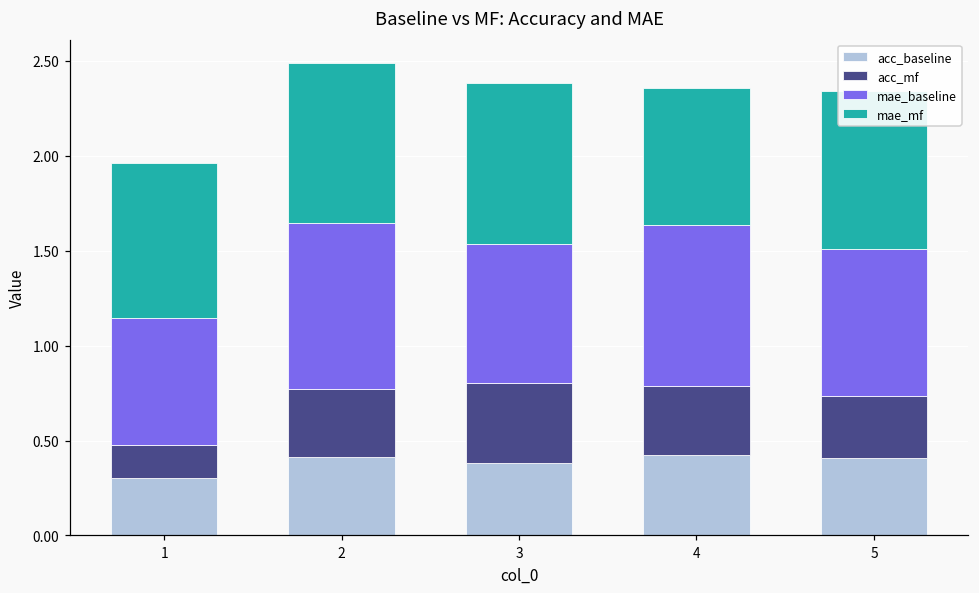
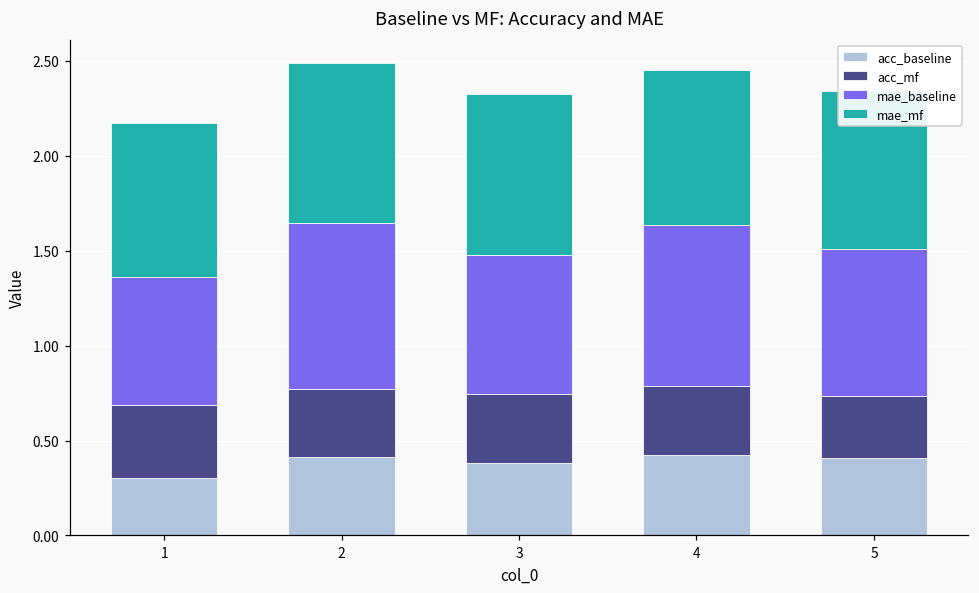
  {
    "acc_baseline": {
      "1": 0.30,
      "2": 0.42,
      "3": 0.38,
      "4": 0.42,
      "5": 0.41
    },
    "acc_mf": {
-     "1": 0.17,
+     "1": 0.39,
      "2": 0.36,
-     "3": 0.42,
+     "3": 0.36,
      "4": 0.36,
      "5": 0.33
    },
    "mae_baseline": {
      "1": 0.67,
      "2": 0.87,
      "3": 0.73,
      "4": 0.85,
      "5": 0.77
    },
    "mae_mf": {
      "1": 0.81,
      "2": 0.84,
      "3": 0.85,
-     "4": 0.72
+     "4": 0.82
    }
  }
